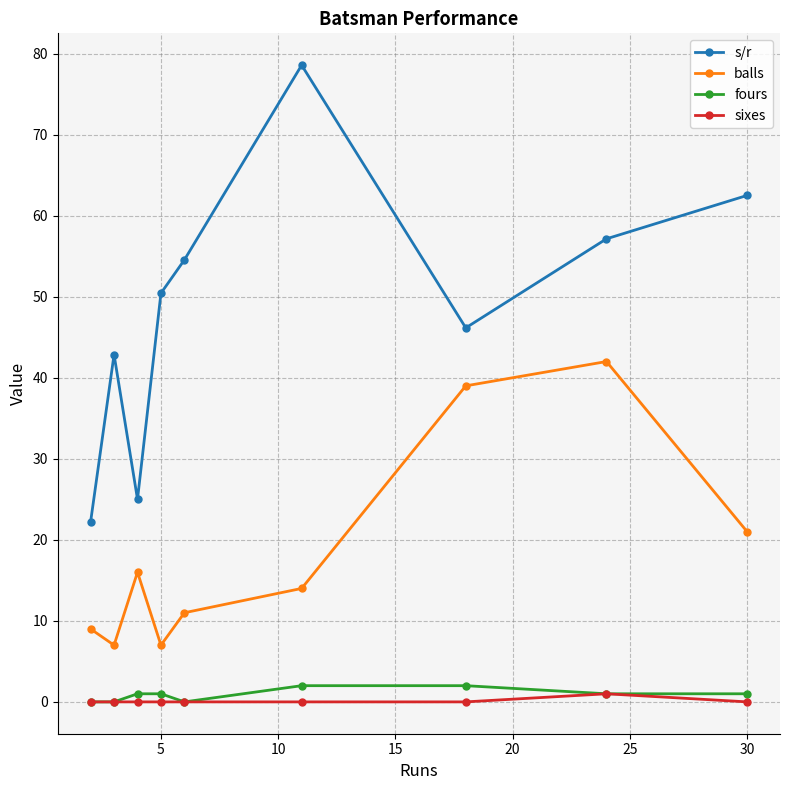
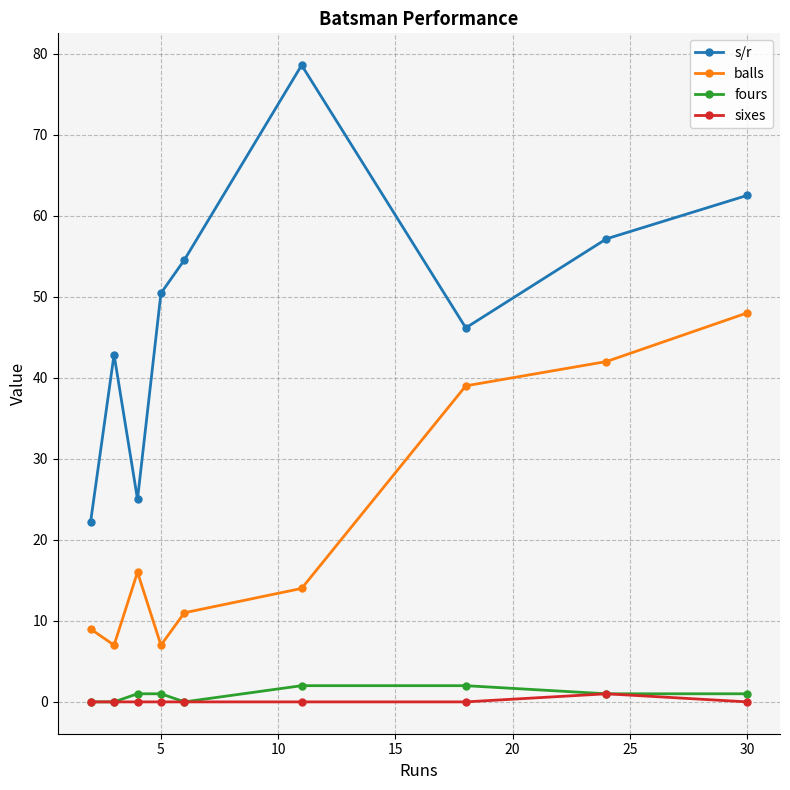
  {
    "s/r": {
      "5": 50,
      "30": 63
    },
    "balls": {
      "5": 7,
-     "30": 21
+     "30": 48
    },
    "fours": {
      "5": 1,
      "30": 1
    },
    "sixes": {
      "5": 0,
      "30": 0
    }
  }
